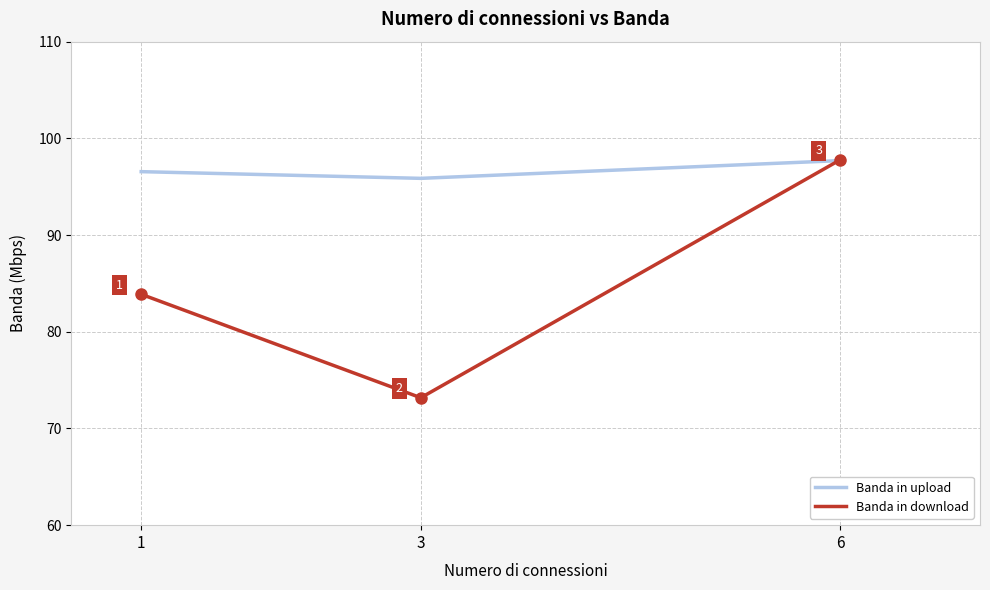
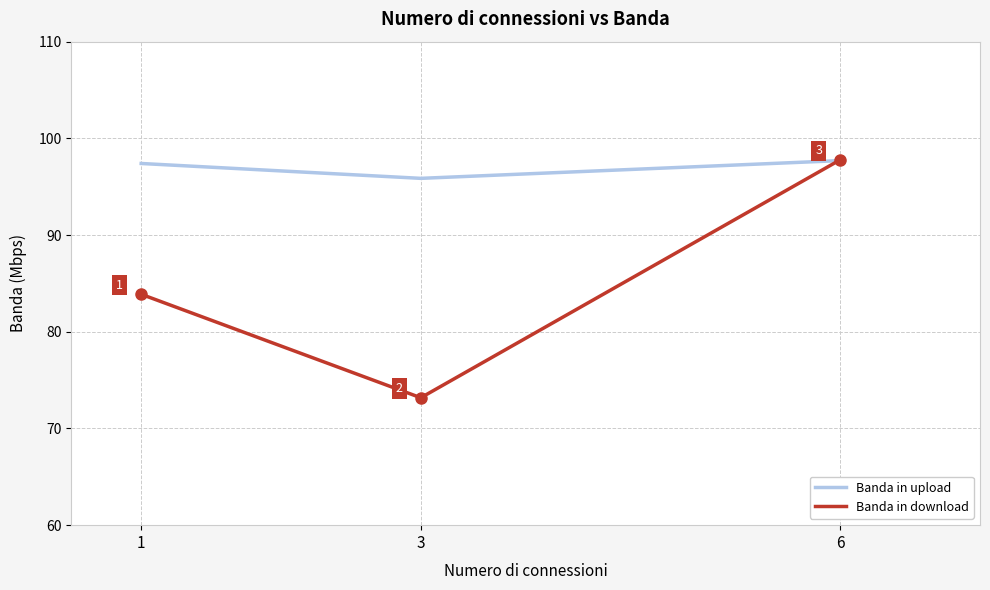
  {
    "Banda in upload": {
-     "1": 96.6,
+     "1": 97.4,
      "3": 96
    }
  }
